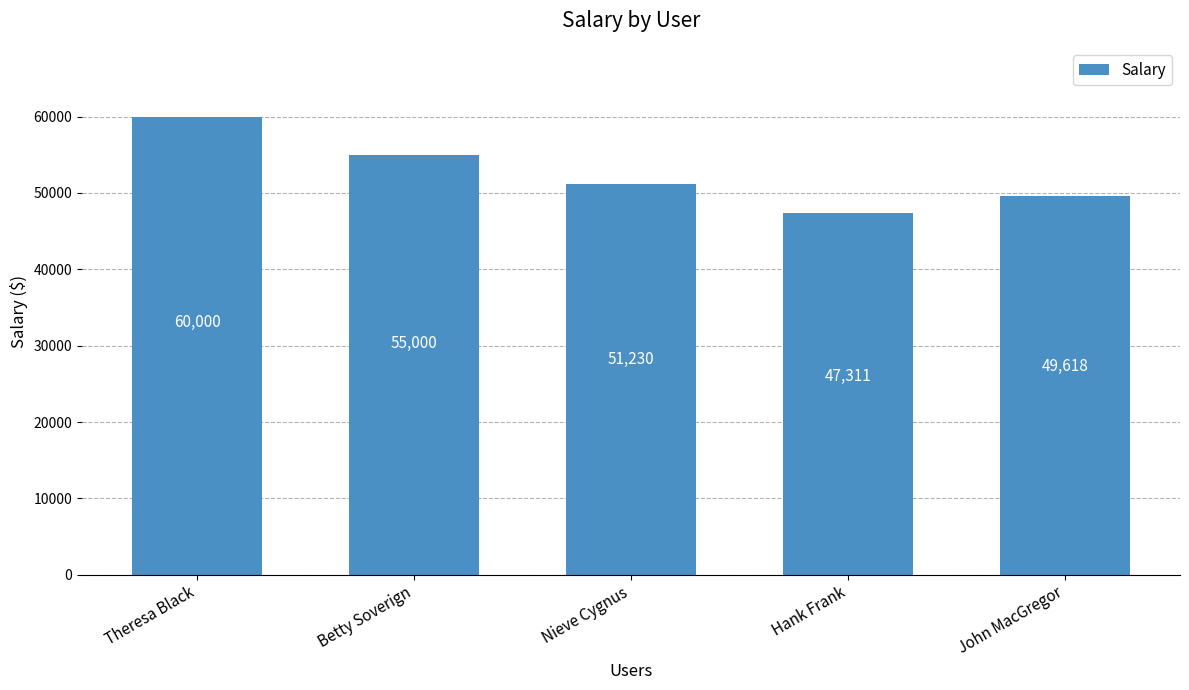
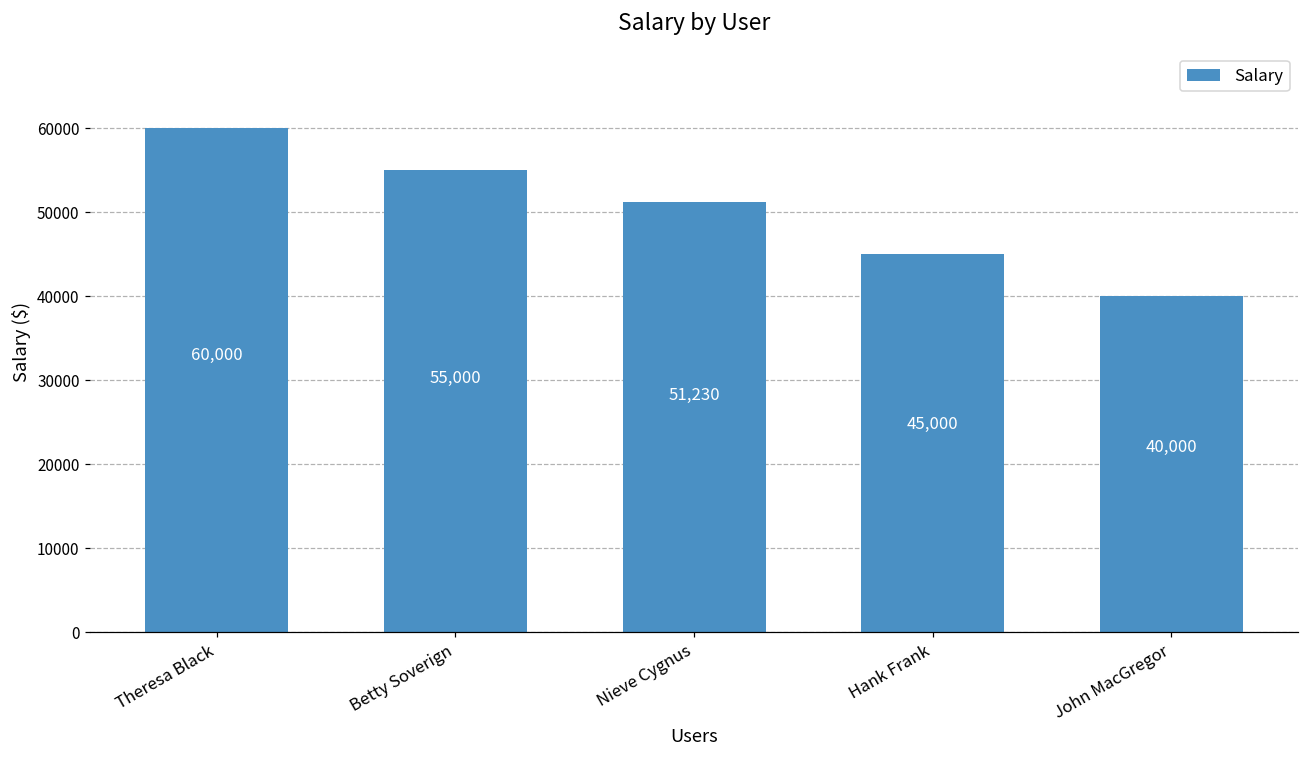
  {
    "Theresa Black": "60,000",
    "Betty Soverign": "55,000",
    "Nieve Cygnus": "51,230",
-   "Hank Frank": "47,311",
-   "John MacGregor": "49,618"
+   "Hank Frank": "45,000",
+   "John MacGregor": "40,000"
  }
